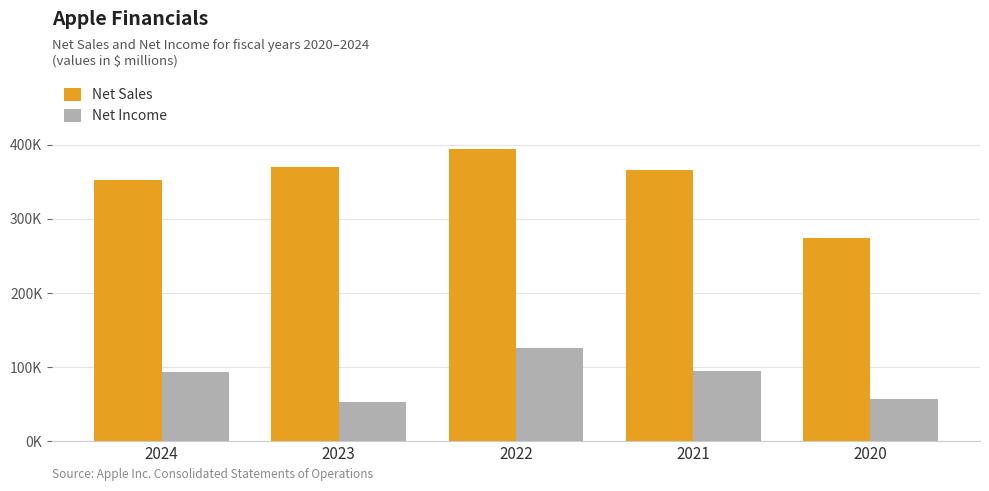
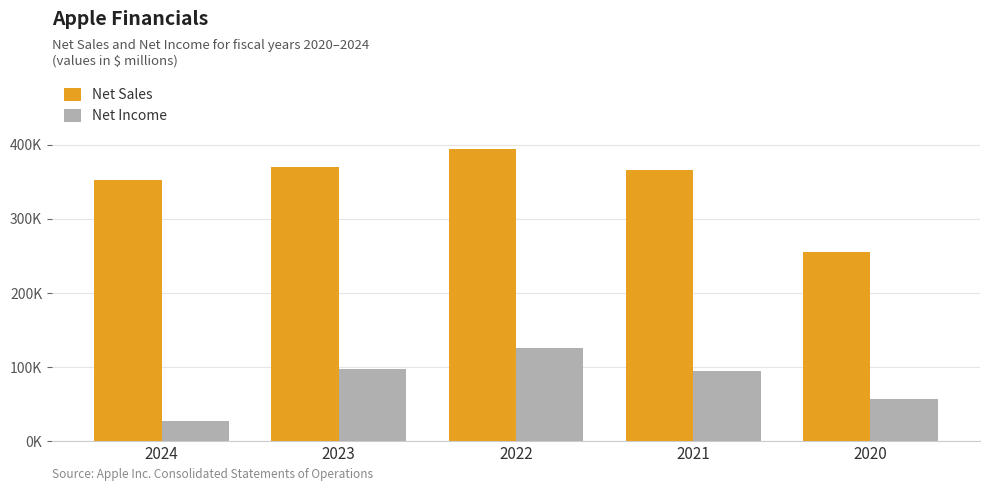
  {
    "Net Sales": {
      "2024": 350000,
      "2023": 370000,
      "2022": 390000,
      "2021": 370000,
-     "2020": 270000
+     "2020": 250000
    },
    "Net Income": {
-     "2024": 90000,
-     "2023": 50000,
+     "2024": 30000,
+     "2023": 100000,
      "2022": 130000,
      "2021": 90000,
      "2020": 60000
    }
  }
